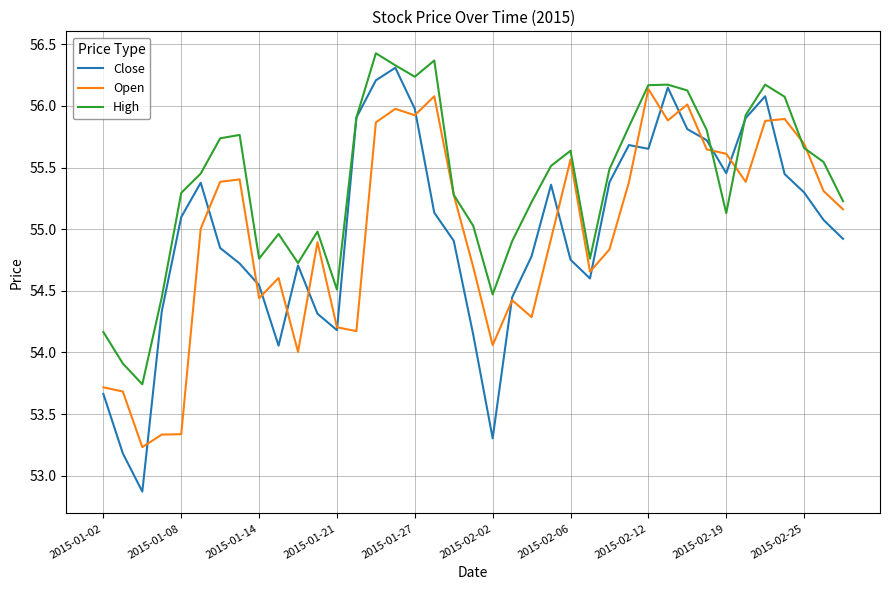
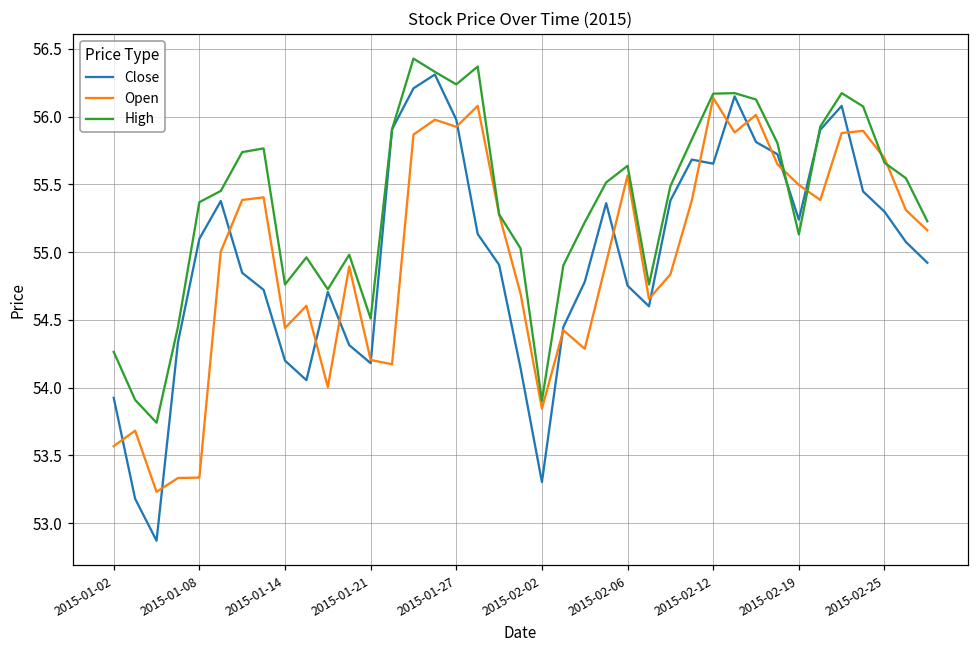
  {
    "Close": {
-     "2015-01-02": 53.66,
+     "2015-01-02": 53.92,
      "2015-01-08": 55.10,
-     "2015-01-14": 54.55,
+     "2015-01-14": 54.20,
      "2015-01-21": 54.18,
      "2015-01-27": 55.98,
      "2015-02-02": 53.30,
      "2015-02-06": 54.75,
      "2015-02-12": 55.65,
-     "2015-02-19": 55.45,
+     "2015-02-19": 55.24,
      "2015-02-25": 55.30
    },
    "Open": {
-     "2015-01-02": 53.72,
+     "2015-01-02": 53.57,
      "2015-01-08": 53.34,
      "2015-01-14": 54.44,
      "2015-01-21": 54.20,
      "2015-01-27": 55.92,
-     "2015-02-02": 54.06,
+     "2015-02-02": 53.85,
      "2015-02-06": 55.56,
      "2015-02-12": 56.14,
-     "2015-02-19": 55.61,
+     "2015-02-19": 55.50,
      "2015-02-25": 55.69
    },
    "High": {
-     "2015-01-02": 54.16,
-     "2015-01-08": 55.29,
+     "2015-01-02": 54.26,
+     "2015-01-08": 55.37,
      "2015-01-14": 54.76,
      "2015-01-21": 54.51,
      "2015-01-27": 56.24,
-     "2015-02-02": 54.47,
+     "2015-02-02": 53.90,
      "2015-02-06": 55.64,
      "2015-02-12": 56.17,
      "2015-02-19": 55.13,
      "2015-02-25": 55.66
    }
  }
